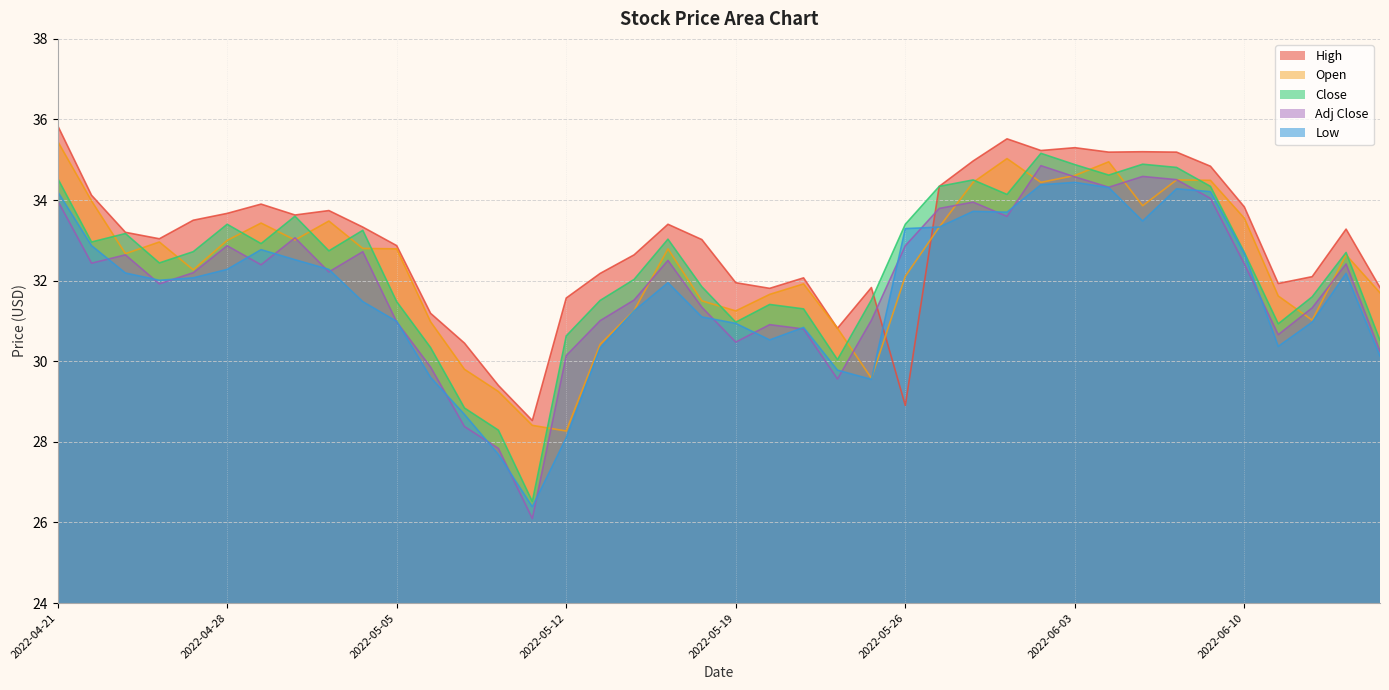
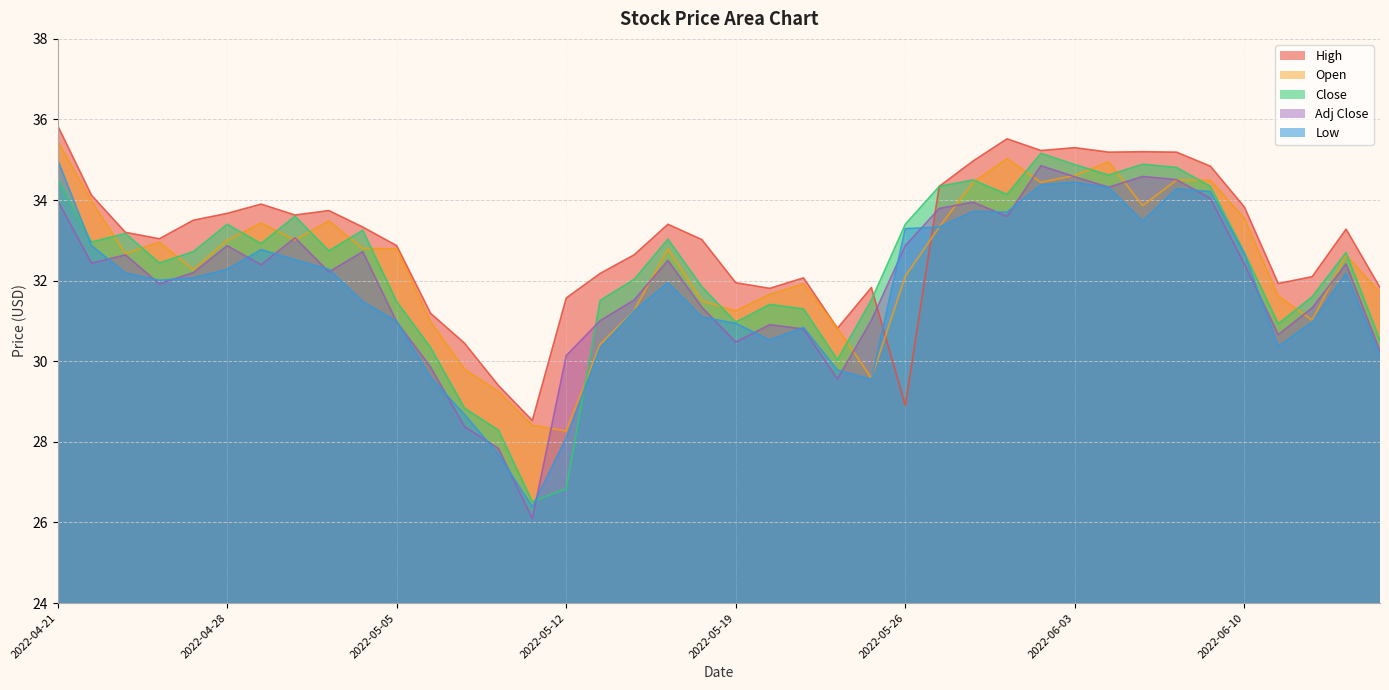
  {
    "High": {
      "2022-04-21": 35.8,
      "2022-04-28": 33.7,
      "2022-05-05": 32.9,
      "2022-05-12": 31.6,
      "2022-05-19": 32.0,
      "2022-05-26": 28.9,
      "2022-06-03": 35.3,
      "2022-06-10": 33.8
    },
    "Open": {
      "2022-04-21": 35.5,
      "2022-04-28": 33.0,
      "2022-05-05": 32.8,
      "2022-05-12": 28.3,
      "2022-05-19": 31.3,
      "2022-05-26": 32.1,
      "2022-06-10": 33.5
    },
    "Close": {
      "2022-04-21": 34.5,
      "2022-04-28": 33.4,
      "2022-05-05": 31.5,
-     "2022-05-12": 30.6,
+     "2022-05-12": 26.8,
      "2022-05-26": 33.4,
      "2022-06-03": 34.9
    },
    "Adj Close": {
      "2022-04-21": 34.0,
      "2022-04-28": 32.9,
      "2022-05-12": 30.1,
      "2022-05-19": 30.5,
      "2022-05-26": 32.9,
      "2022-06-10": 32.4
    },
    "Low": {
-     "2022-04-21": 34.2,
+     "2022-04-21": 35.0,
      "2022-04-28": 32.3,
      "2022-05-12": 28.1,
      "2022-05-26": 33.3,
      "2022-06-03": 34.4
    }
  }
